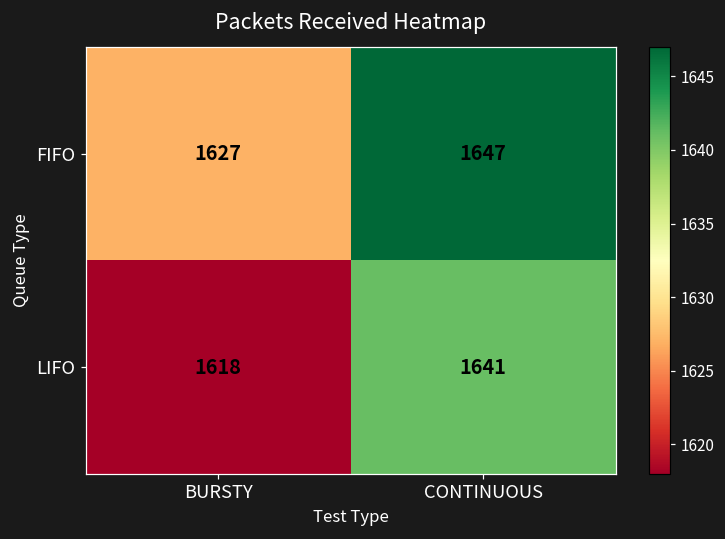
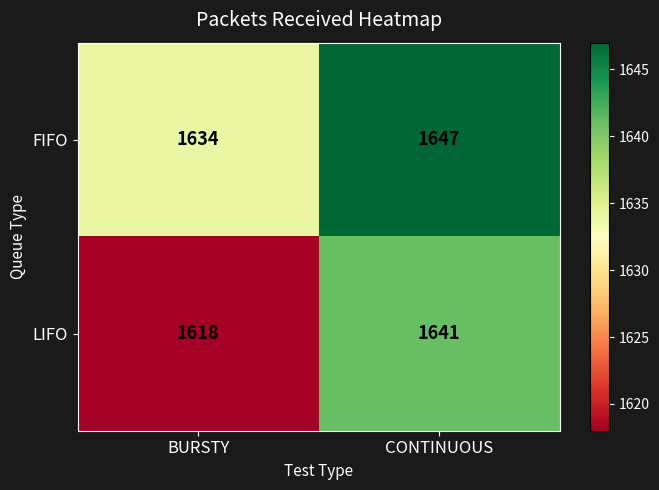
  {
    "FIFO": {
-     "BURSTY": 1627,
+     "BURSTY": 1634,
      "CONTINUOUS": 1647
    },
    "LIFO": {
      "BURSTY": 1618,
      "CONTINUOUS": 1641
    }
  }
